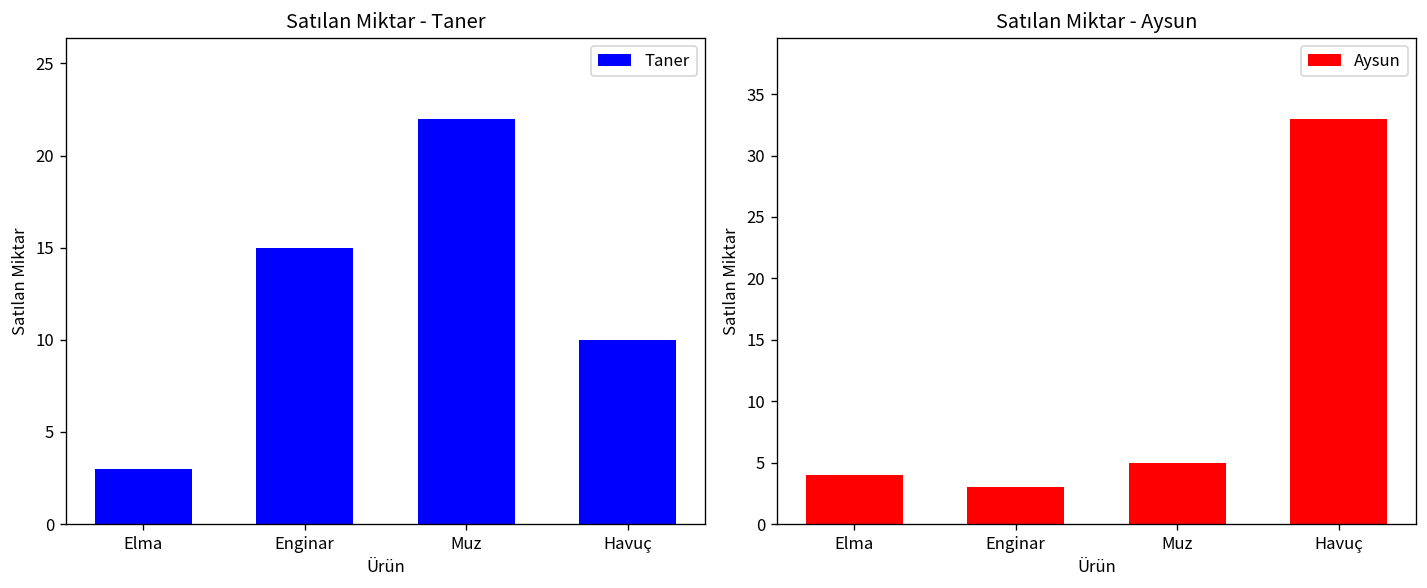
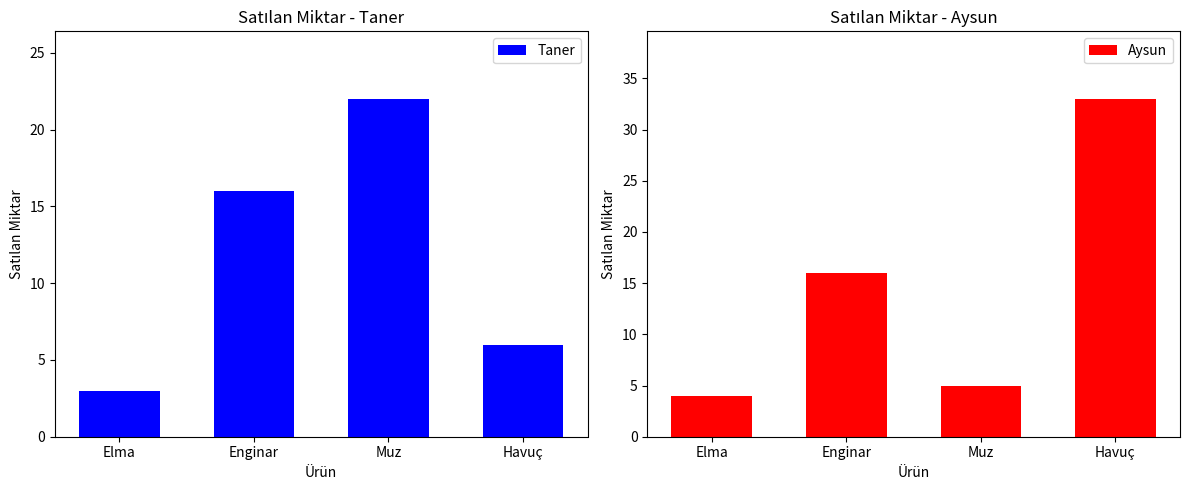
  {
    "Satılan Miktar - Taner": {
      "Elma": 3,
-     "Enginar": 15,
+     "Enginar": 16,
      "Muz": 22,
-     "Havuç": 10
+     "Havuç": 6
    },
    "Satılan Miktar - Aysun": {
      "Elma": 4,
-     "Enginar": 3,
+     "Enginar": 16,
      "Muz": 5,
      "Havuç": 33
    }
  }
